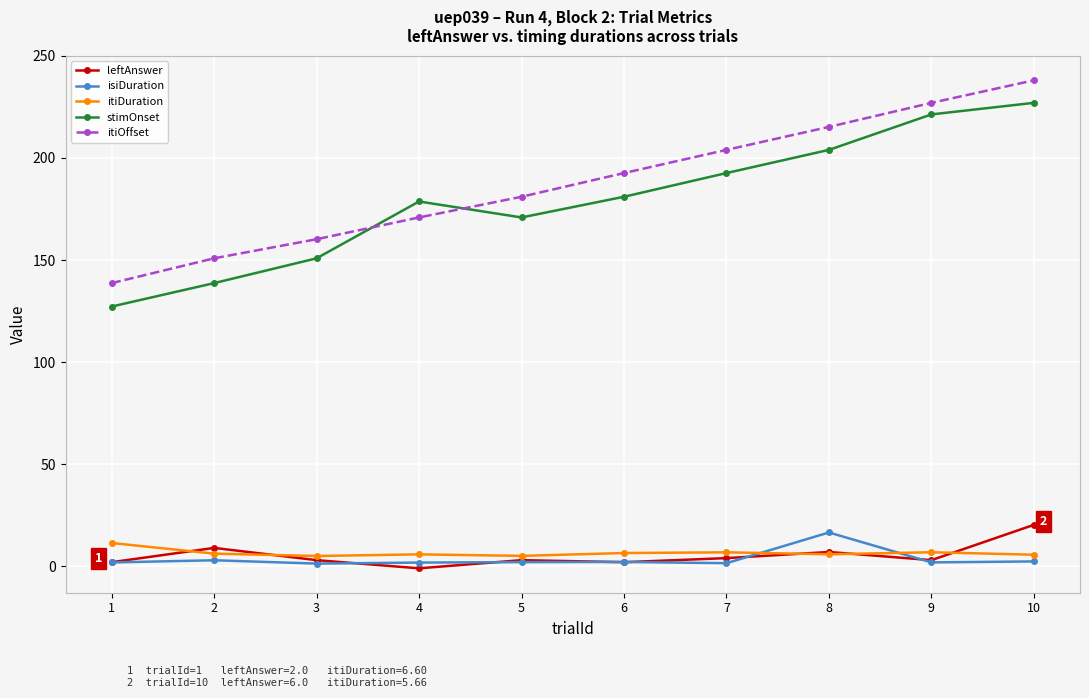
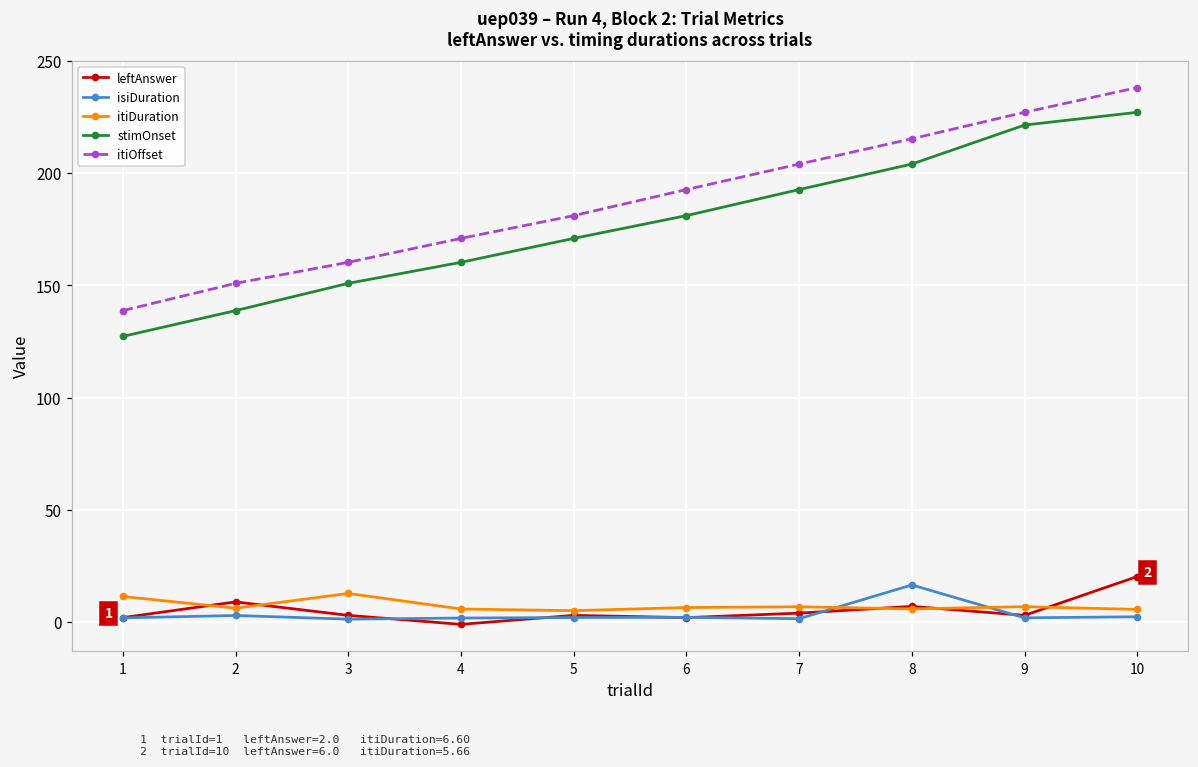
  {
    "leftAnswer": {
      "2": 9,
      "3": 3,
      "4": -1,
      "7": 4
    },
    "isiDuration": {
      "2": 3,
      "3": 1,
      "4": 2,
      "7": 2,
      "8": 17,
      "10": 2
    },
    "itiDuration": {
      "1": 11,
      "2": 6,
-     "3": 5,
+     "3": 13,
      "4": 6,
      "5": 5,
      "6": 6,
      "7": 7,
      "9": 7,
      "10": 6
    },
    "stimOnset": {
      "1": 127,
      "2": 139,
      "3": 151,
-     "4": 179,
+     "4": 160,
      "5": 171,
      "6": 181,
      "7": 193,
      "8": 204,
      "9": 221,
      "10": 227
    },
    "itiOffset": {
      "1": 139,
      "2": 151,
      "3": 160,
      "4": 171,
      "5": 181,
      "6": 193,
      "7": 204,
      "8": 215,
      "9": 227,
      "10": 238
    }
  }
